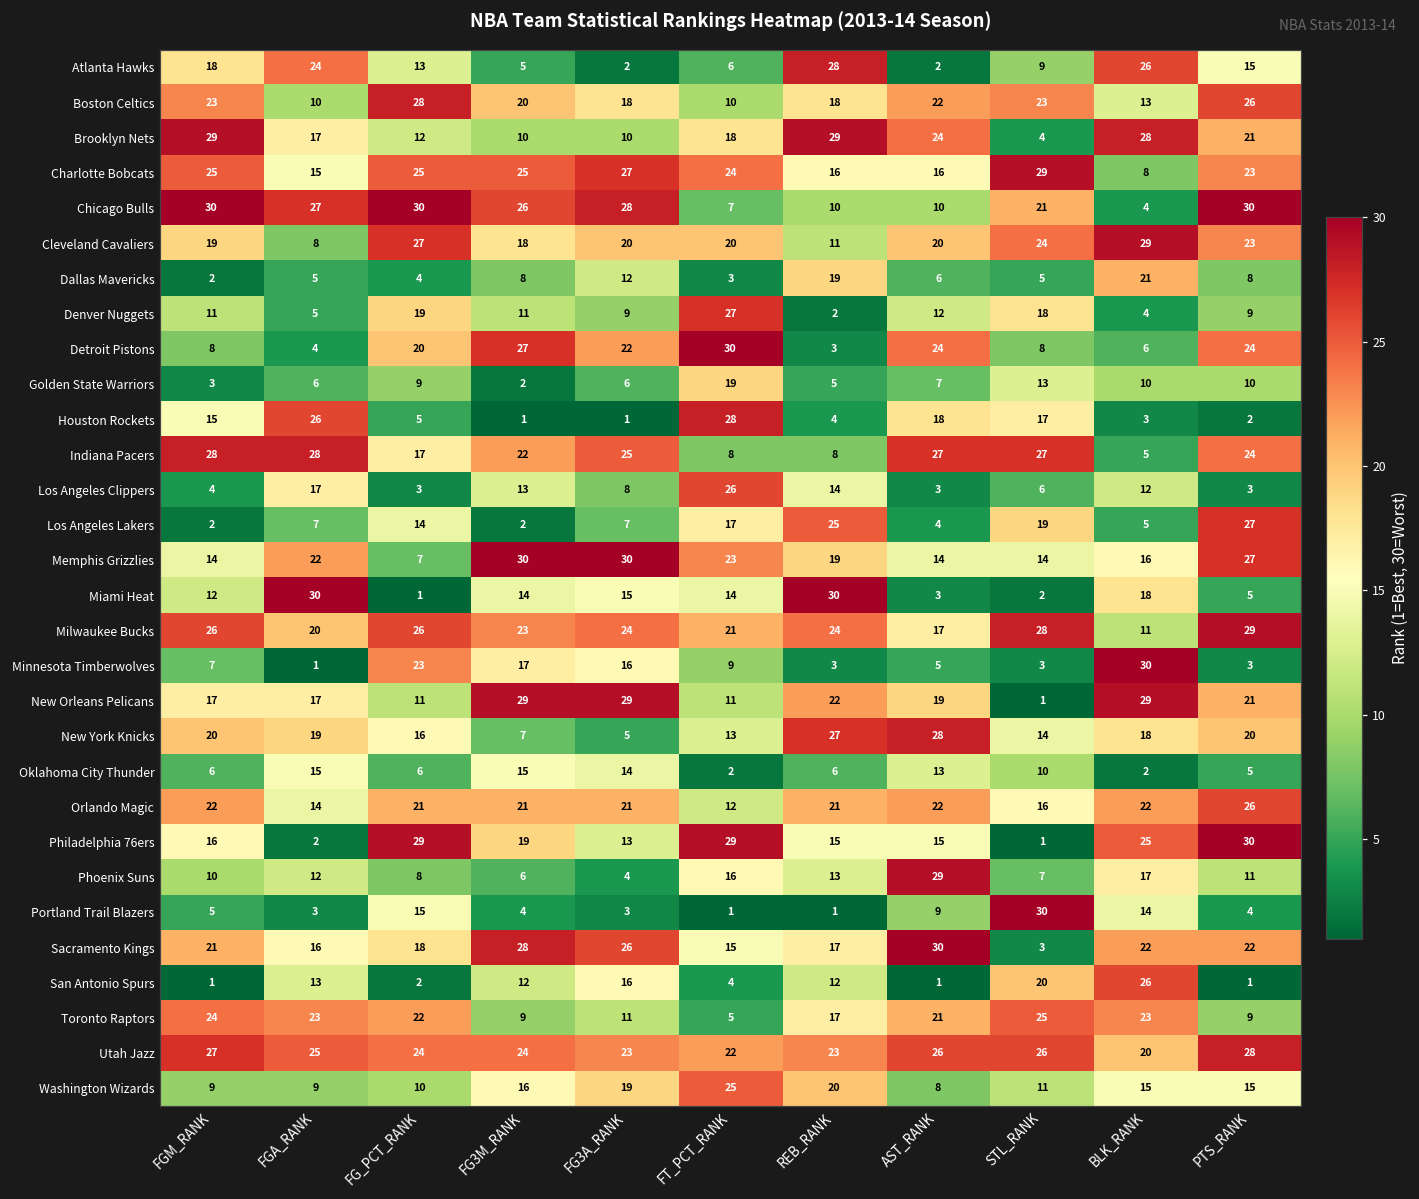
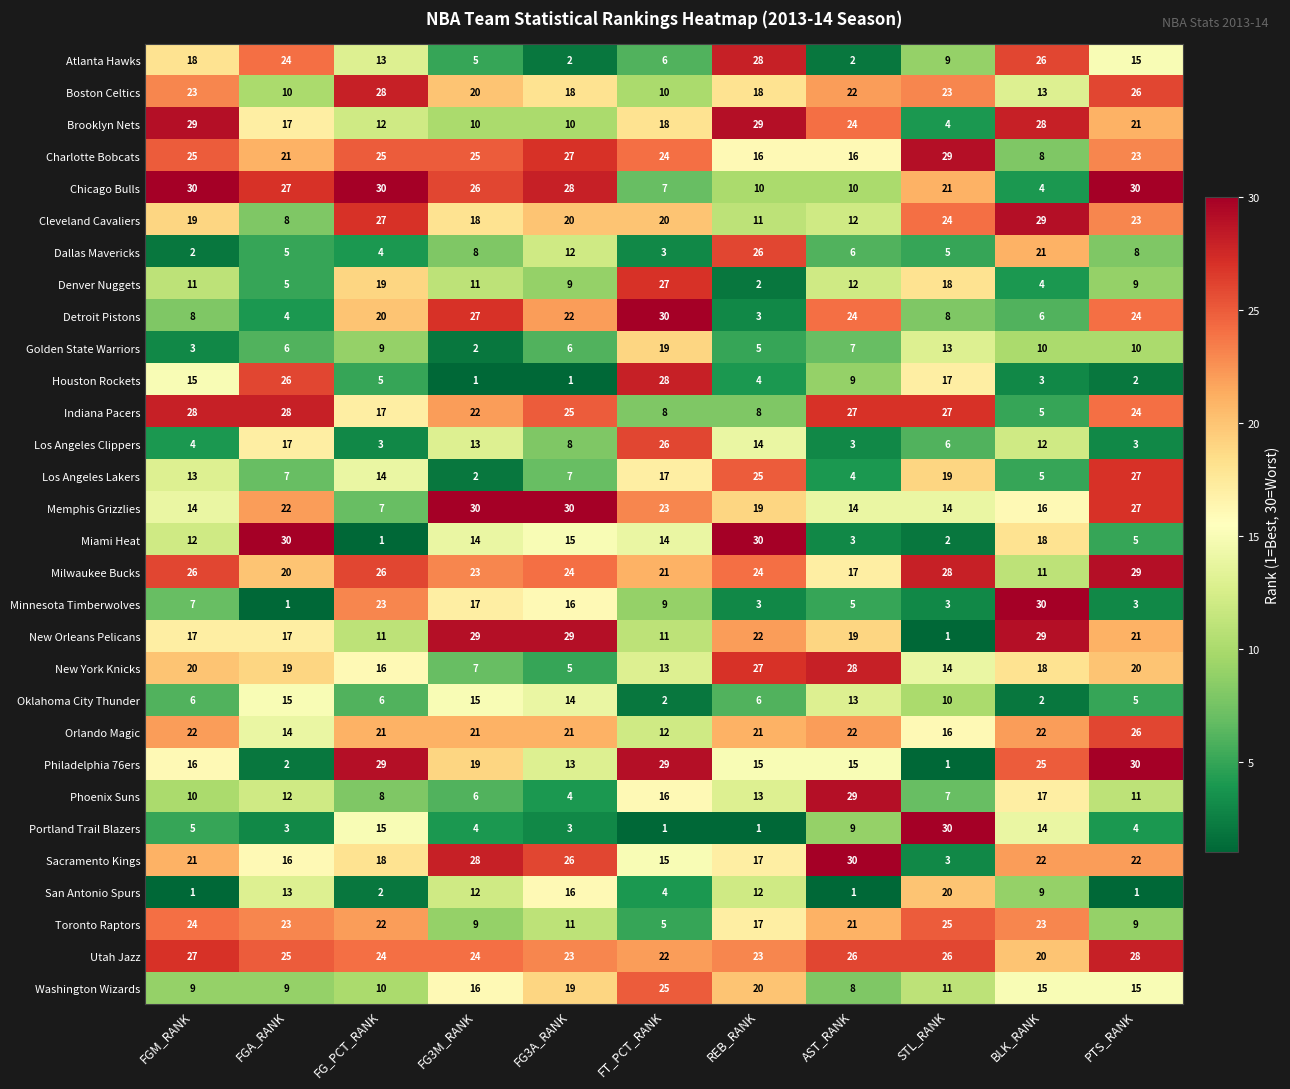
  {
    "Charlotte Bobcats": {
      "FGM_RANK": 25,
-     "FGA_RANK": 15,
+     "FGA_RANK": 21,
      "FG_PCT_RANK": 25,
      "FG3M_RANK": 25,
      "FG3A_RANK": 27,
      "FT_PCT_RANK": 24,
      "REB_RANK": 16,
      "AST_RANK": 16,
      "STL_RANK": 29,
      "BLK_RANK": 8,
      "PTS_RANK": 23
    },
    "Cleveland Cavaliers": {
      "FGM_RANK": 19,
      "FGA_RANK": 8,
      "FG_PCT_RANK": 27,
      "FG3M_RANK": 18,
      "FG3A_RANK": 20,
      "FT_PCT_RANK": 20,
      "REB_RANK": 11,
-     "AST_RANK": 20,
+     "AST_RANK": 12,
      "STL_RANK": 24,
      "BLK_RANK": 29,
      "PTS_RANK": 23
    },
    "Dallas Mavericks": {
      "FGM_RANK": 2,
      "FGA_RANK": 5,
      "FG_PCT_RANK": 4,
      "FG3M_RANK": 8,
      "FG3A_RANK": 12,
      "FT_PCT_RANK": 3,
-     "REB_RANK": 19,
+     "REB_RANK": 26,
      "AST_RANK": 6,
      "STL_RANK": 5,
      "BLK_RANK": 21,
      "PTS_RANK": 8
    },
    "Houston Rockets": {
      "FGM_RANK": 15,
      "FGA_RANK": 26,
      "FG_PCT_RANK": 5,
      "FG3M_RANK": 1,
      "FG3A_RANK": 1,
      "FT_PCT_RANK": 28,
      "REB_RANK": 4,
-     "AST_RANK": 18,
+     "AST_RANK": 9,
      "STL_RANK": 17,
      "BLK_RANK": 3,
      "PTS_RANK": 2
    },
    "Los Angeles Lakers": {
-     "FGM_RANK": 2,
+     "FGM_RANK": 13,
      "FGA_RANK": 7,
      "FG_PCT_RANK": 14,
      "FG3M_RANK": 2,
      "FG3A_RANK": 7,
      "FT_PCT_RANK": 17,
      "REB_RANK": 25,
      "AST_RANK": 4,
      "STL_RANK": 19,
      "BLK_RANK": 5,
      "PTS_RANK": 27
    },
    "San Antonio Spurs": {
      "FGM_RANK": 1,
      "FGA_RANK": 13,
      "FG_PCT_RANK": 2,
      "FG3M_RANK": 12,
      "FG3A_RANK": 16,
      "FT_PCT_RANK": 4,
      "REB_RANK": 12,
      "AST_RANK": 1,
      "STL_RANK": 20,
-     "BLK_RANK": 26,
+     "BLK_RANK": 9,
      "PTS_RANK": 1
    }
  }
